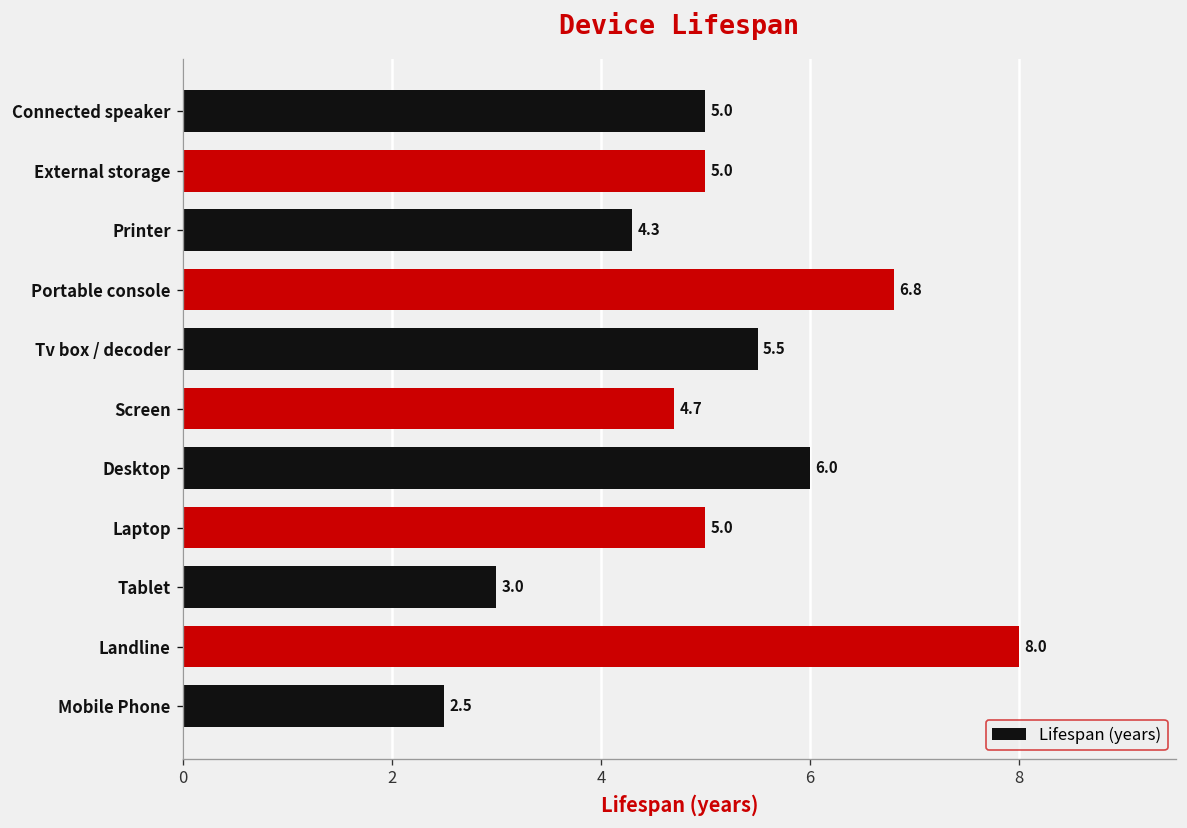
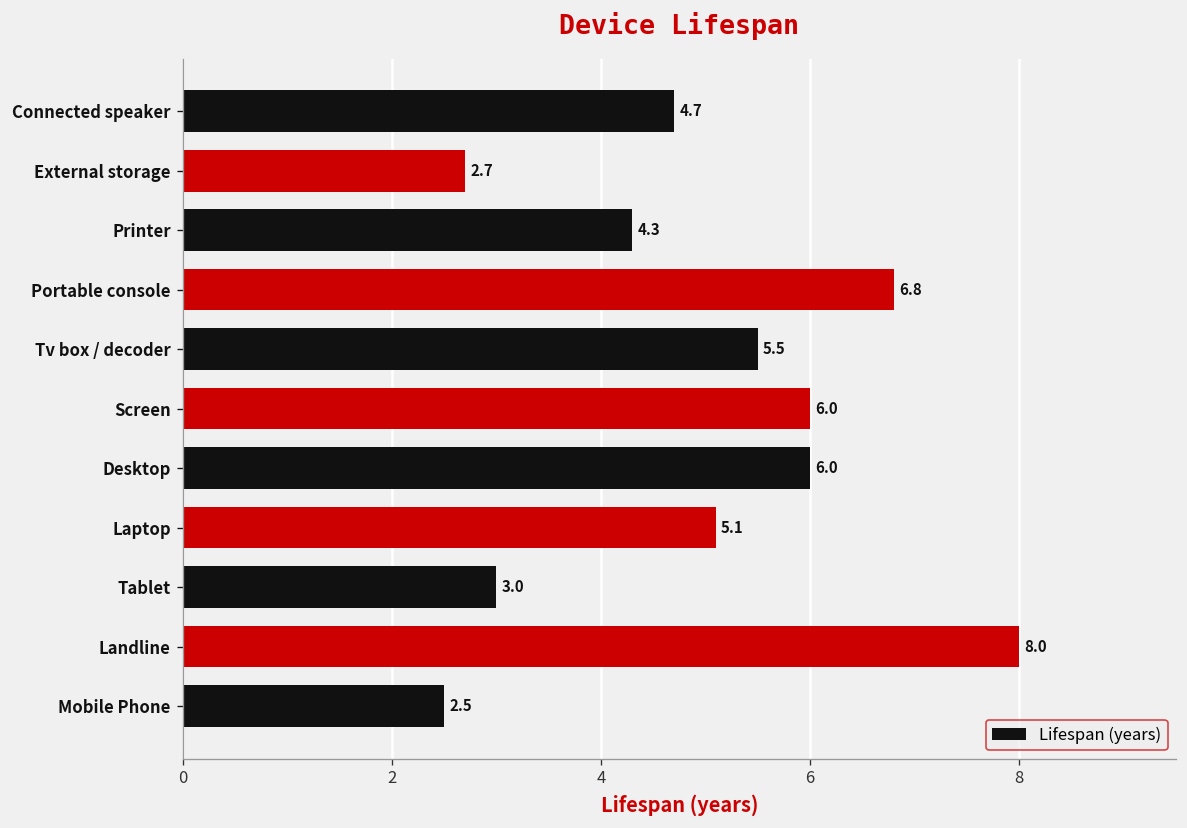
  {
-   "Connected speaker": 5.0,
-   "External storage": 5.0,
+   "Connected speaker": 4.7,
+   "External storage": 2.7,
    "Printer": 4.3,
    "Portable console": 6.8,
    "Tv box / decoder": 5.5,
-   "Screen": 4.7,
+   "Screen": 6.0,
    "Desktop": 6.0,
-   "Laptop": 5.0,
+   "Laptop": 5.1,
    "Tablet": 3.0,
    "Landline": 8.0,
    "Mobile Phone": 2.5
  }
